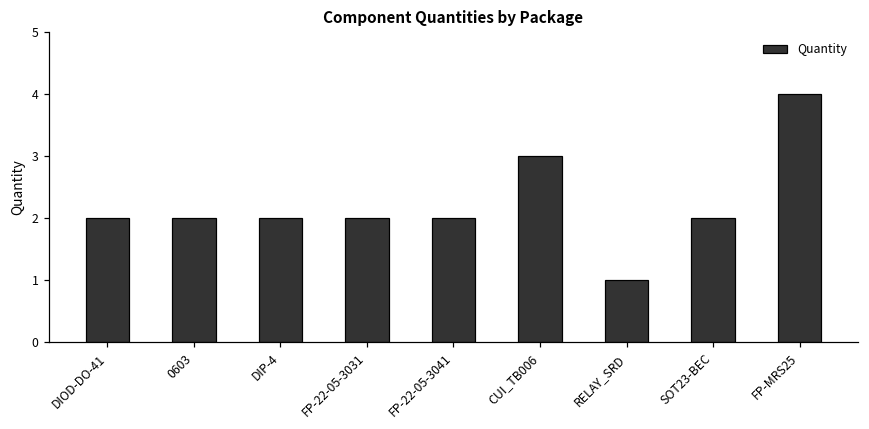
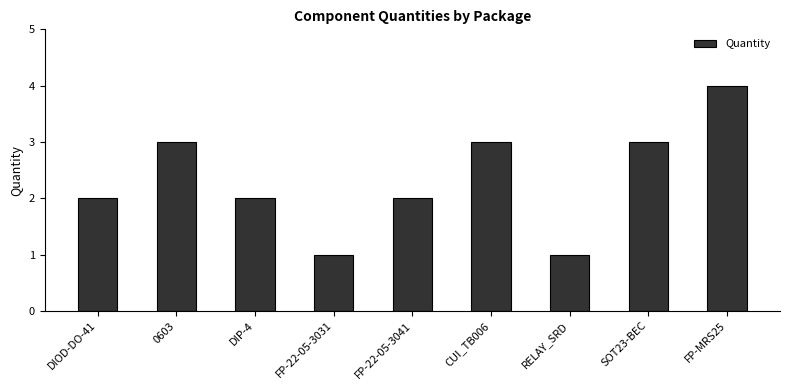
  {
    "DIOD-DO-41": 2,
-   "0603": 2,
+   "0603": 3,
    "DIP-4": 2,
-   "FP-22-05-3031": 2,
+   "FP-22-05-3031": 1,
    "FP-22-05-3041": 2,
    "CUI_TB006": 3,
    "RELAY_SRD": 1,
-   "SOT23-BEC": 2,
+   "SOT23-BEC": 3,
    "FP-MRS25": 4
  }
